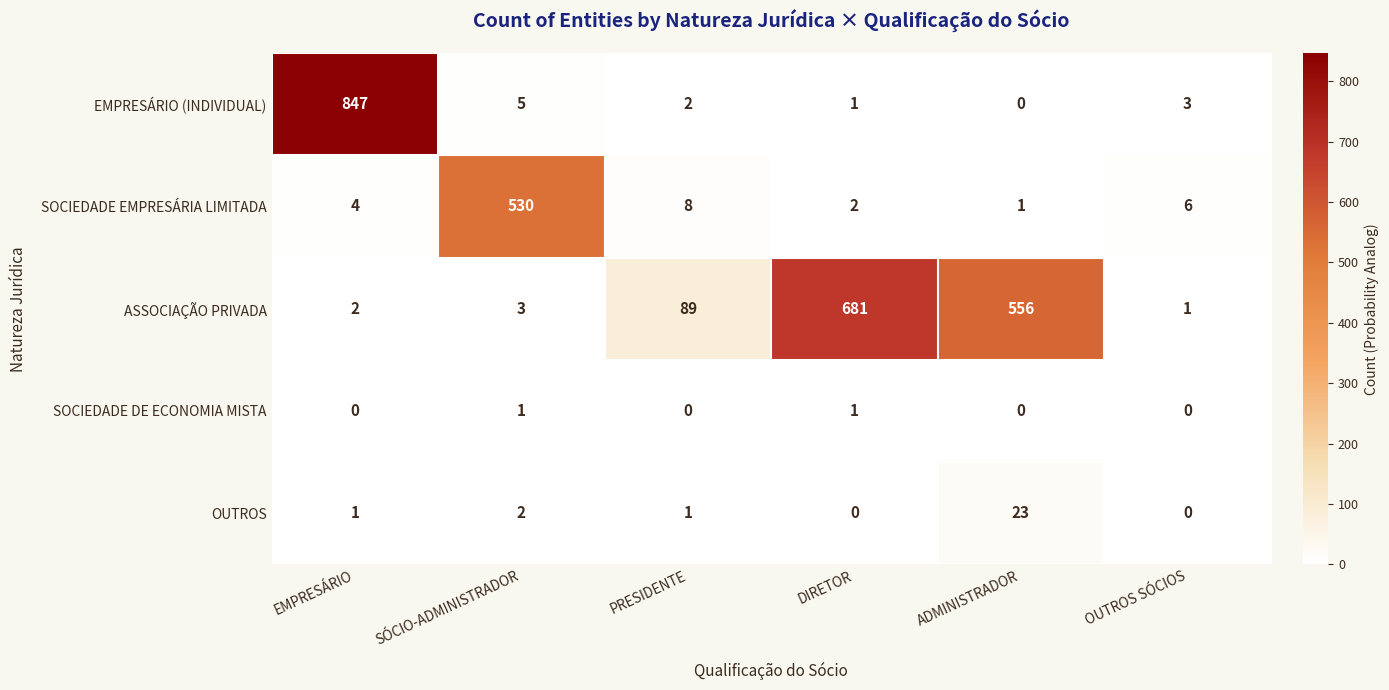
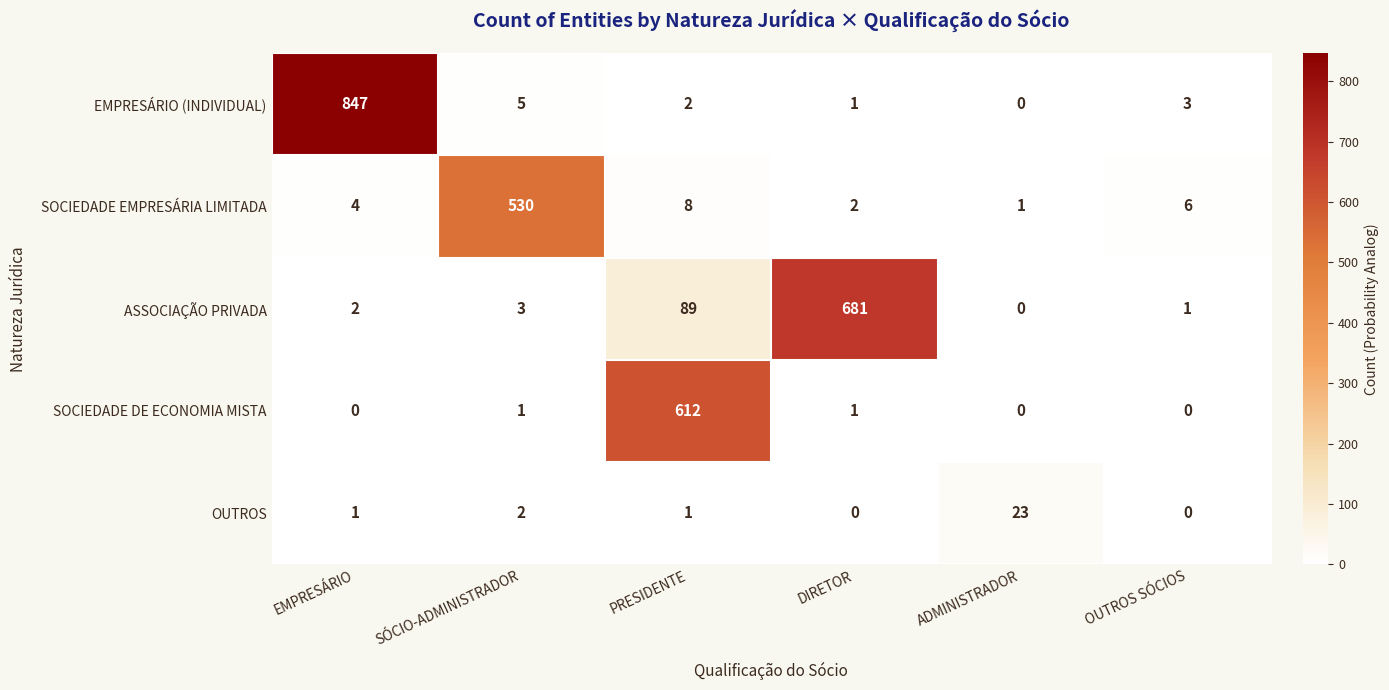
  {
    "EMPRESÁRIO (INDIVIDUAL)": {
      "EMPRESÁRIO": 847,
      "SÓCIO-ADMINISTRADOR": 5,
      "PRESIDENTE": 2,
      "DIRETOR": 1,
      "ADMINISTRADOR": 0,
      "OUTROS SÓCIOS": 3
    },
    "SOCIEDADE EMPRESÁRIA LIMITADA": {
      "EMPRESÁRIO": 4,
      "SÓCIO-ADMINISTRADOR": 530,
      "PRESIDENTE": 8,
      "DIRETOR": 2,
      "ADMINISTRADOR": 1,
      "OUTROS SÓCIOS": 6
    },
    "ASSOCIAÇÃO PRIVADA": {
      "EMPRESÁRIO": 2,
      "SÓCIO-ADMINISTRADOR": 3,
      "PRESIDENTE": 89,
      "DIRETOR": 681,
-     "ADMINISTRADOR": 556,
+     "ADMINISTRADOR": 0,
      "OUTROS SÓCIOS": 1
    },
    "SOCIEDADE DE ECONOMIA MISTA": {
      "EMPRESÁRIO": 0,
      "SÓCIO-ADMINISTRADOR": 1,
-     "PRESIDENTE": 0,
+     "PRESIDENTE": 612,
      "DIRETOR": 1,
      "ADMINISTRADOR": 0,
      "OUTROS SÓCIOS": 0
    },
    "OUTROS": {
      "EMPRESÁRIO": 1,
      "SÓCIO-ADMINISTRADOR": 2,
      "PRESIDENTE": 1,
      "DIRETOR": 0,
      "ADMINISTRADOR": 23,
      "OUTROS SÓCIOS": 0
    }
  }
